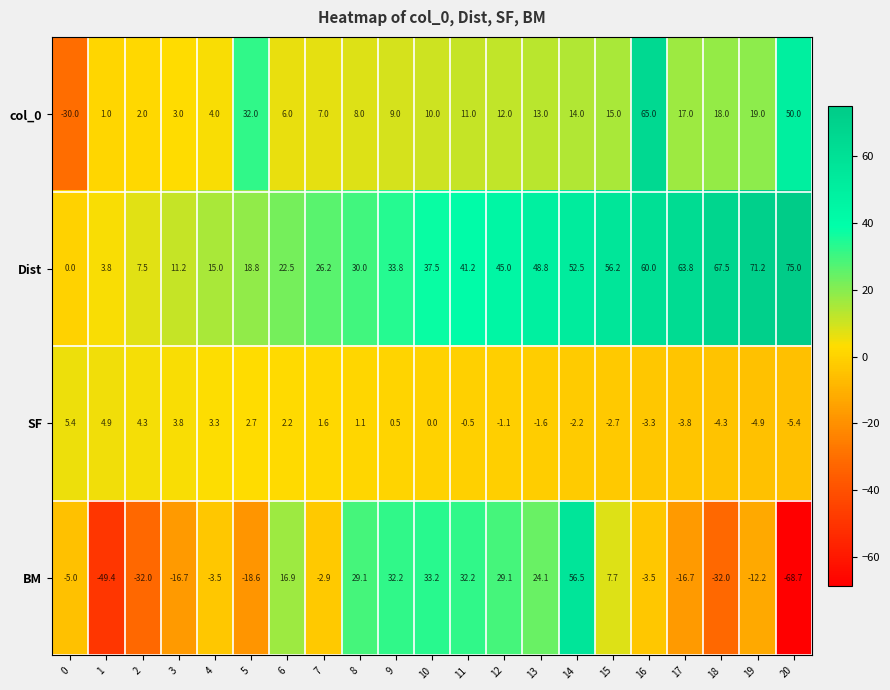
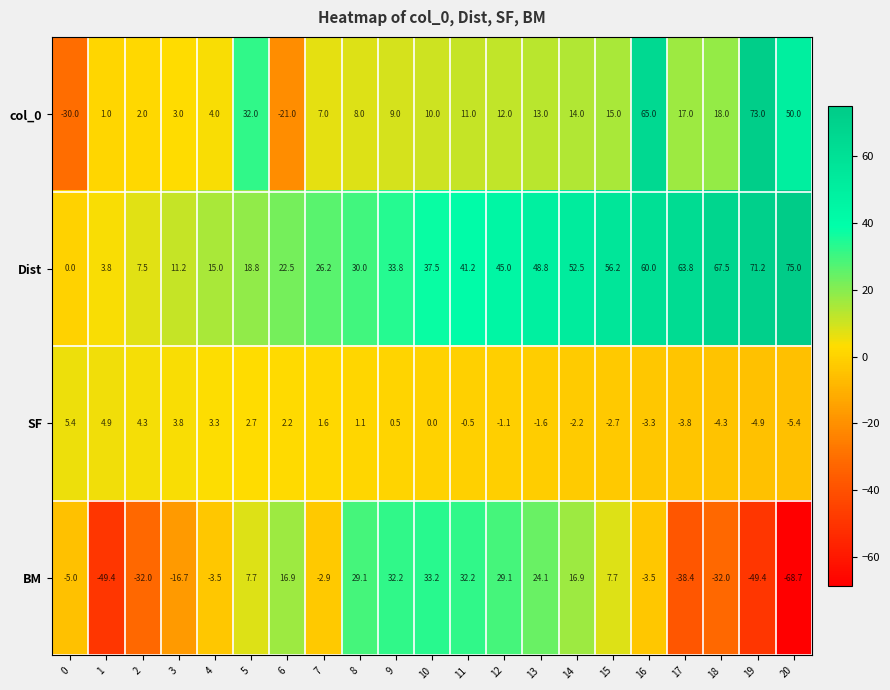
  {
    "col_0": {
      "0": -30.0,
      "1": 1.0,
      "2": 2.0,
      "3": 3.0,
      "4": 4.0,
      "5": 32.0,
-     "6": 6.0,
+     "6": -21.0,
      "7": 7.0,
      "8": 8.0,
      "9": 9.0,
      "10": 10.0,
      "11": 11.0,
      "12": 12.0,
      "13": 13.0,
      "14": 14.0,
      "15": 15.0,
      "16": 65.0,
      "17": 17.0,
      "18": 18.0,
-     "19": 19.0,
+     "19": 73.0,
      "20": 50.0
    },
    "Dist": {
      "0": 0.0,
      "1": 3.8,
      "2": 7.5,
      "3": 11.2,
      "4": 15.0,
      "5": 18.8,
      "6": 22.5,
      "7": 26.2,
      "8": 30.0,
      "9": 33.8,
      "10": 37.5,
      "11": 41.2,
      "12": 45.0,
      "13": 48.8,
      "14": 52.5,
      "15": 56.2,
      "16": 60.0,
      "17": 63.8,
      "18": 67.5,
      "19": 71.2,
      "20": 75.0
    },
    "SF": {
      "0": 5.4,
      "1": 4.9,
      "2": 4.3,
      "3": 3.8,
      "4": 3.3,
      "5": 2.7,
      "6": 2.2,
      "7": 1.6,
      "8": 1.1,
      "9": 0.5,
      "10": 0.0,
      "11": -0.5,
      "12": -1.1,
      "13": -1.6,
      "14": -2.2,
      "15": -2.7,
      "16": -3.3,
      "17": -3.8,
      "18": -4.3,
      "19": -4.9,
      "20": -5.4
    },
    "BM": {
      "0": -5.0,
      "1": -49.4,
      "2": -32.0,
      "3": -16.7,
      "4": -3.5,
-     "5": -18.6,
+     "5": 7.7,
      "6": 16.9,
      "7": -2.9,
      "8": 29.1,
      "9": 32.2,
      "10": 33.2,
      "11": 32.2,
      "12": 29.1,
      "13": 24.1,
-     "14": 56.5,
+     "14": 16.9,
      "15": 7.7,
      "16": -3.5,
-     "17": -16.7,
+     "17": -38.4,
      "18": -32.0,
-     "19": -12.2,
+     "19": -49.4,
      "20": -68.7
    }
  }
